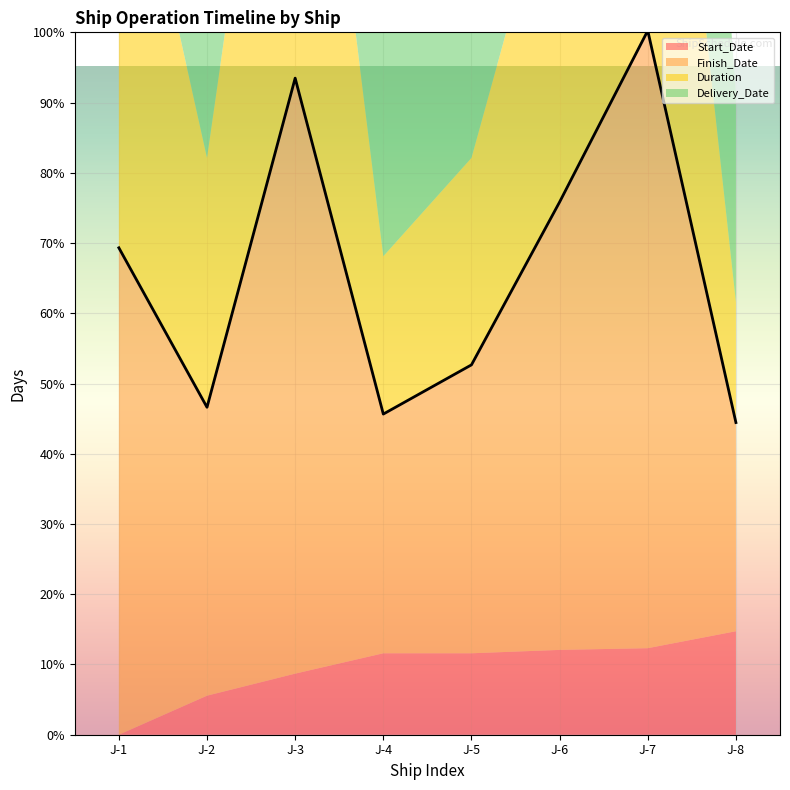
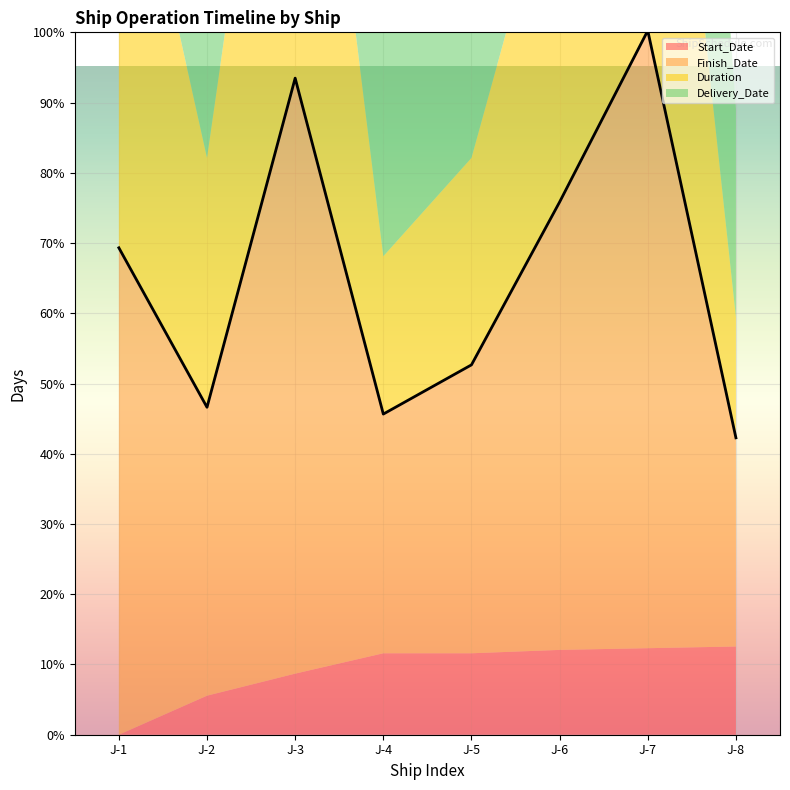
  {
    "Start_Date": {
      "J-1": "0%",
      "J-2": "6%",
      "J-3": "9%",
      "J-4": "12%",
      "J-5": "12%",
      "J-6": "12%",
      "J-7": "12%",
-     "J-8": "15%"
+     "J-8": "13%"
    }
  }
